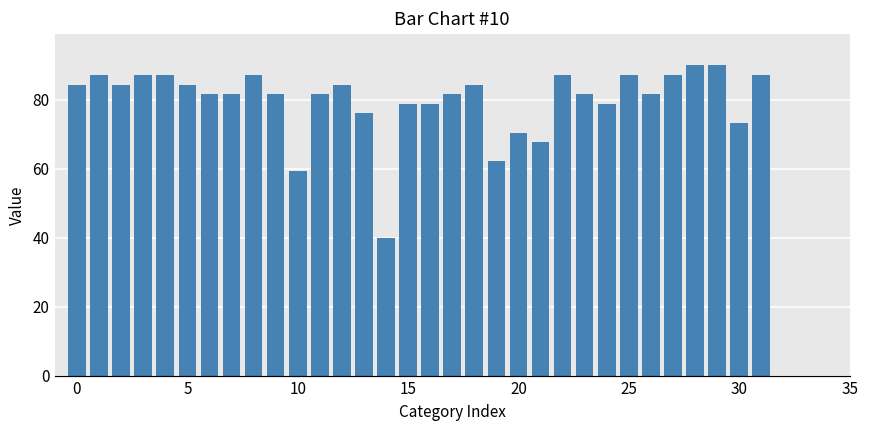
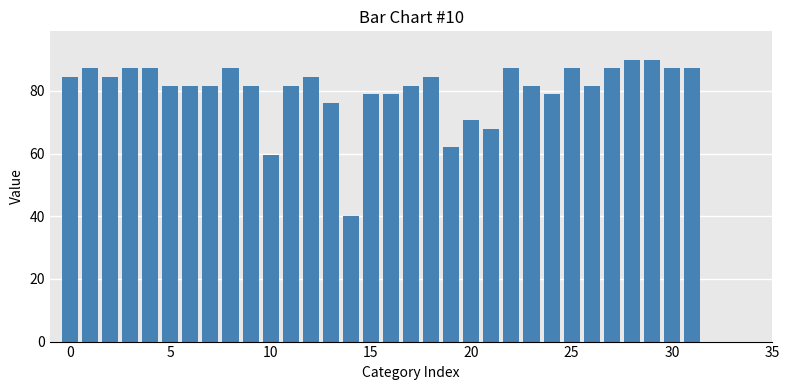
  {
    "0": 84,
-   "5": 84,
+   "5": 82,
    "10": 59,
    "15": 79,
    "20": 71,
    "25": 87,
-   "30": 73
+   "30": 87
  }
